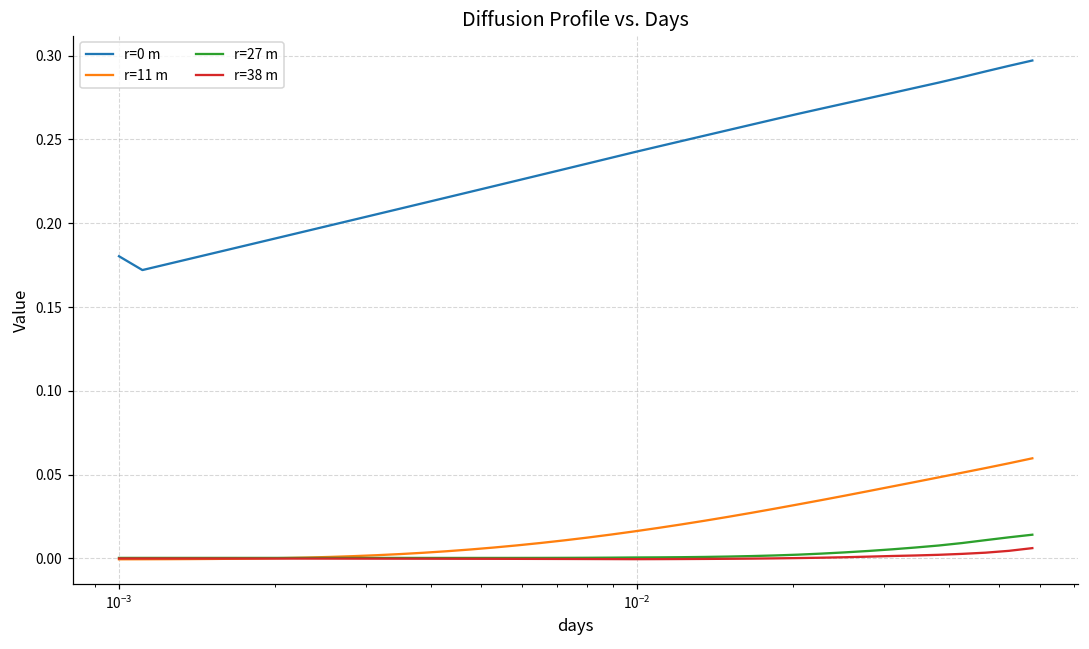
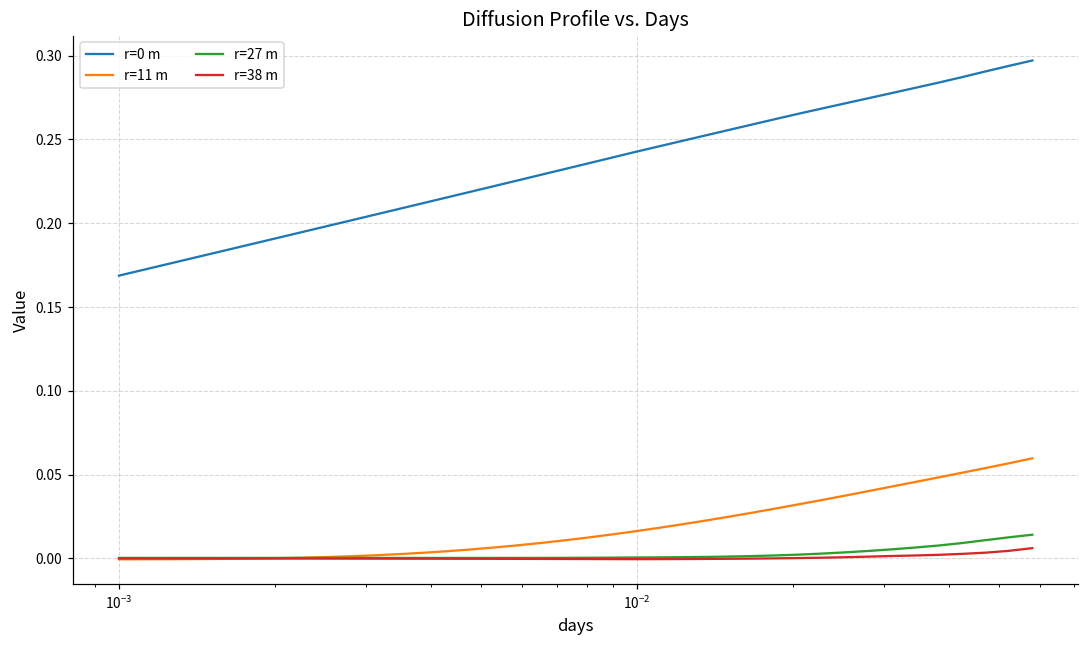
  {
    "r=0 m": {
-     "10^-3": 0.180
+     "10^-3": 0.169
    }
  }
